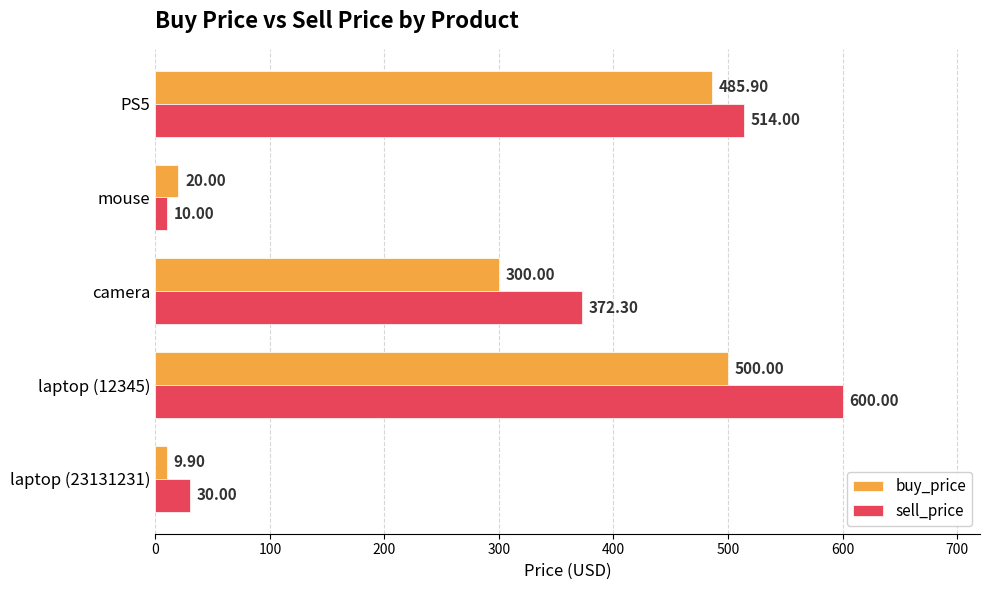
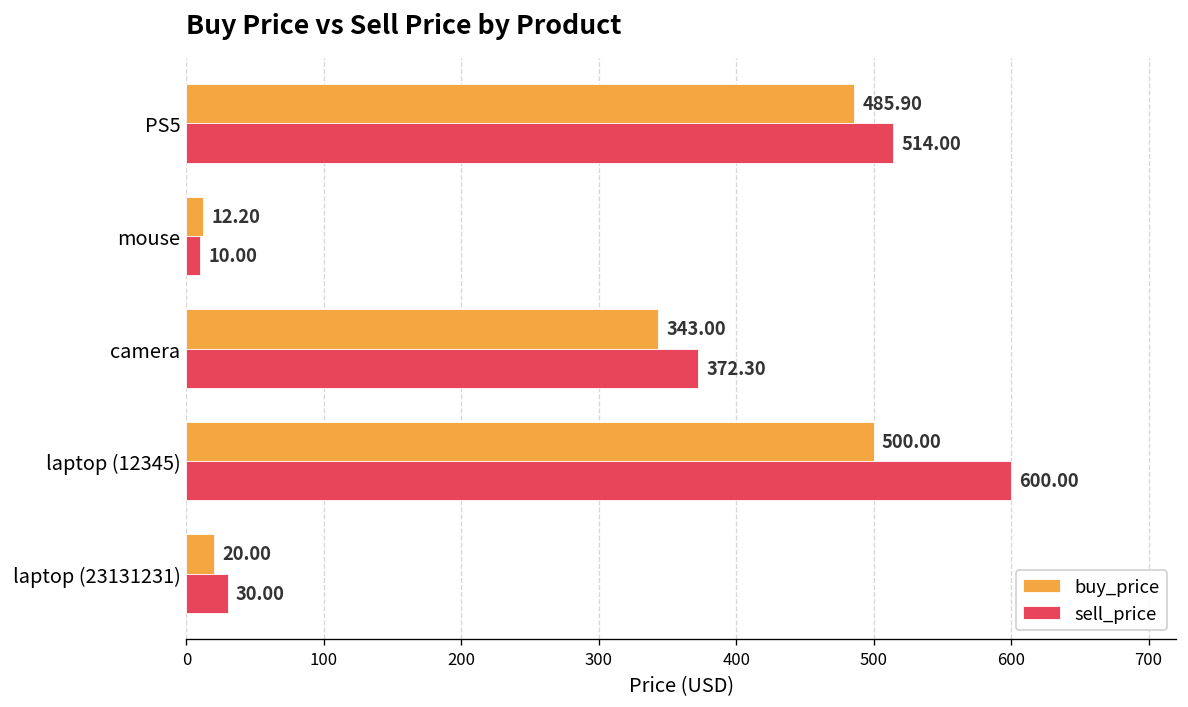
  {
    "buy_price": {
      "PS5": 485.90,
-     "mouse": 20.00,
-     "camera": 300.00,
+     "mouse": 12.20,
+     "camera": 343.00,
      "laptop (12345)": 500.00,
-     "laptop (23131231)": 9.90
+     "laptop (23131231)": 20.00
    },
    "sell_price": {
      "PS5": 514.00,
      "mouse": 10.00,
      "camera": 372.30,
      "laptop (12345)": 600.00,
      "laptop (23131231)": 30.00
    }
  }
